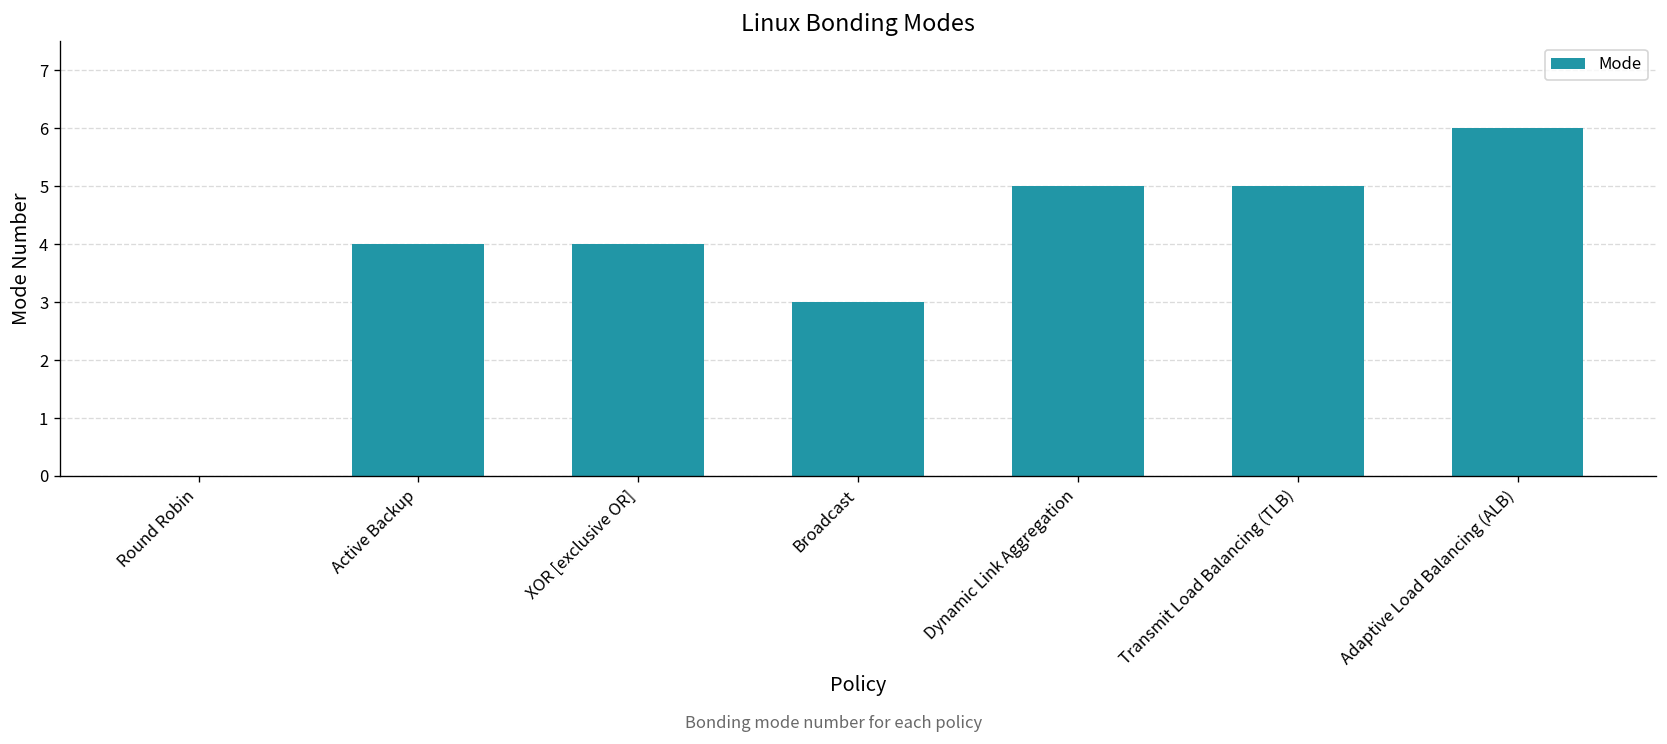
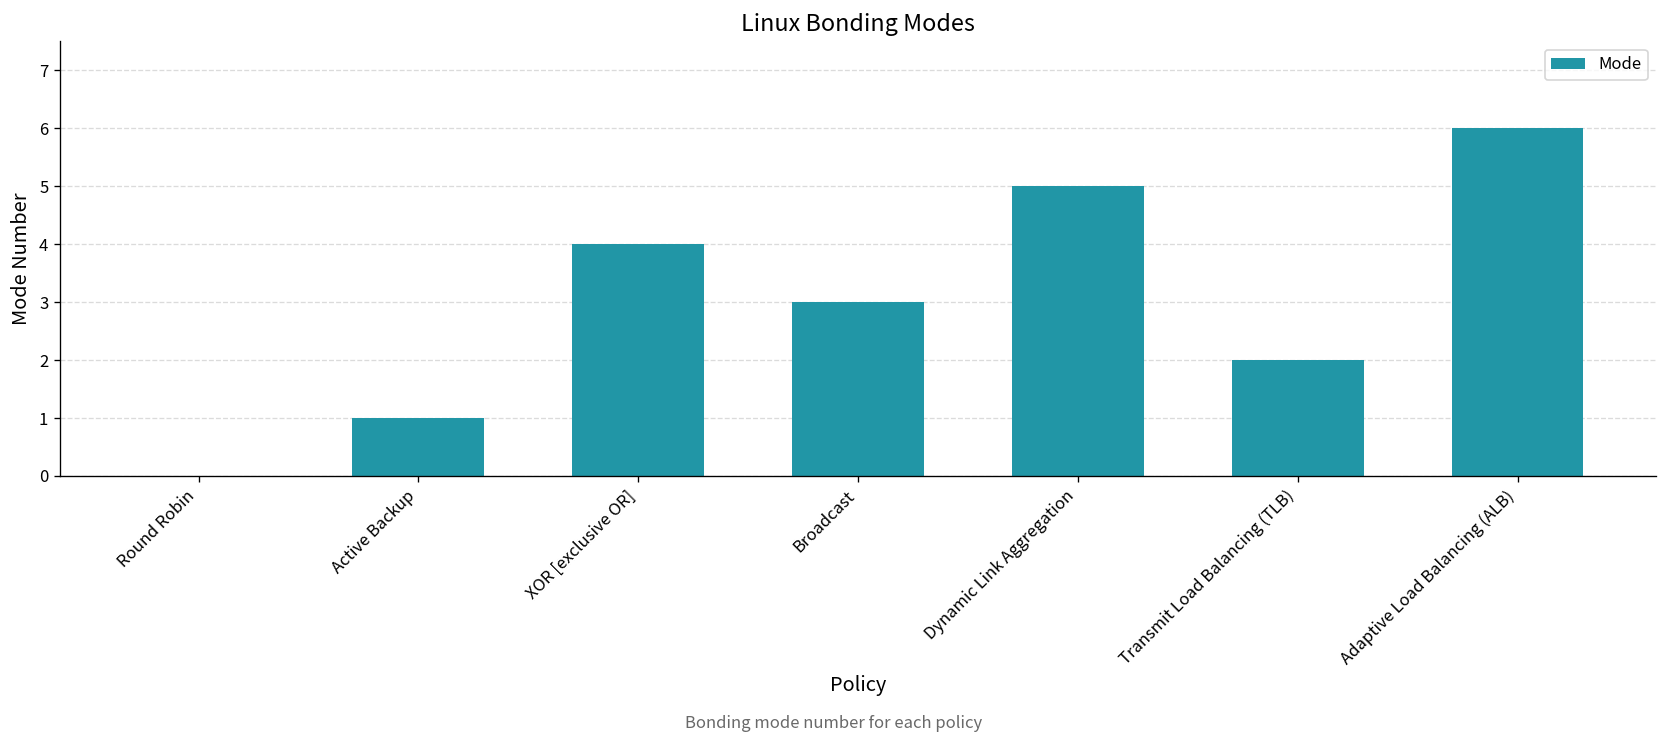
  {
    "Round Robin": 0,
-   "Active Backup": 4,
+   "Active Backup": 1,
    "XOR [exclusive OR]": 4,
    "Broadcast": 3,
    "Dynamic Link Aggregation": 5,
-   "Transmit Load Balancing (TLB)": 5,
+   "Transmit Load Balancing (TLB)": 2,
    "Adaptive Load Balancing (ALB)": 6
  }
